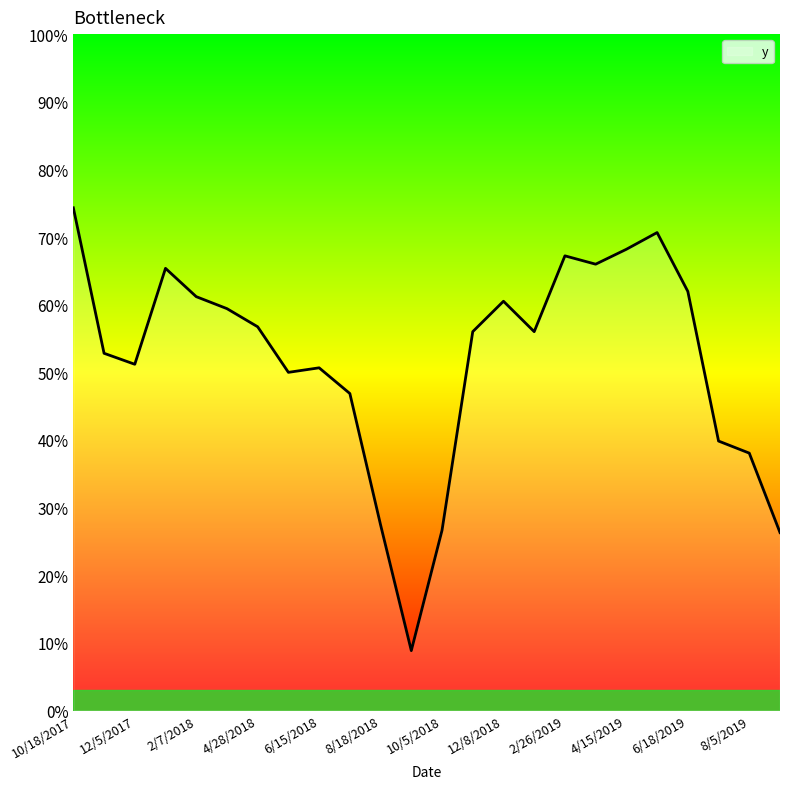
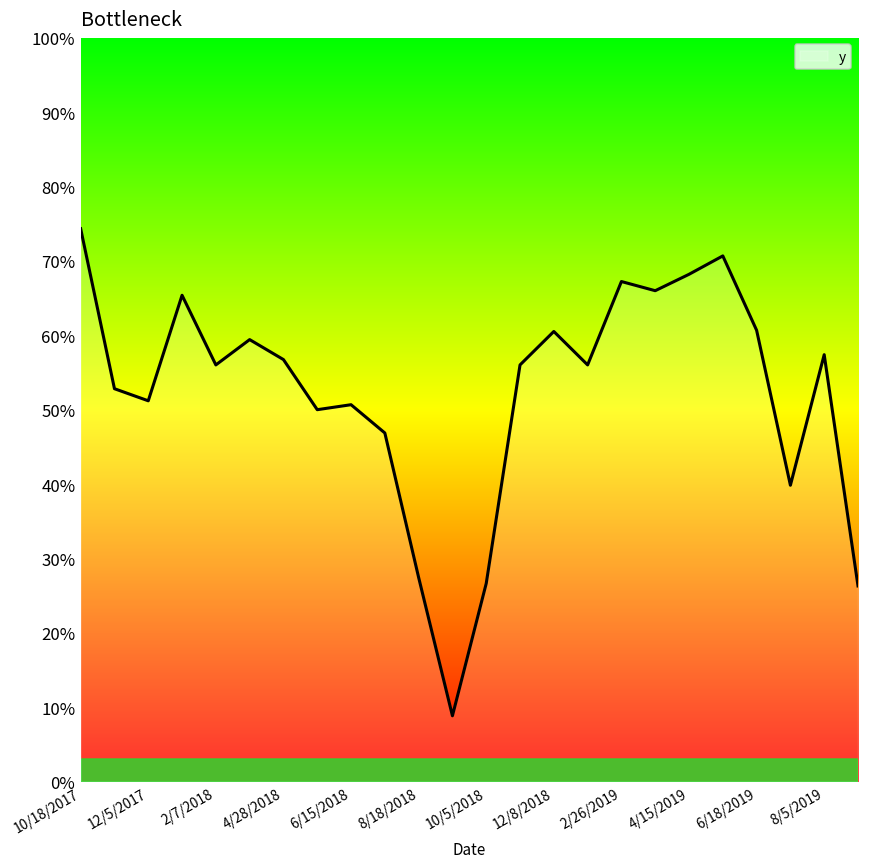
  {
    "10/18/2017": "74%",
    "12/5/2017": "51%",
-   "2/7/2018": "61%",
+   "2/7/2018": "56%",
    "4/28/2018": "57%",
    "6/15/2018": "51%",
    "8/18/2018": "27%",
    "10/5/2018": "27%",
    "12/8/2018": "61%",
    "2/26/2019": "67%",
    "4/15/2019": "68%",
-   "6/18/2019": "62%",
-   "8/5/2019": "38%"
+   "6/18/2019": "61%",
+   "8/5/2019": "57%"
  }
